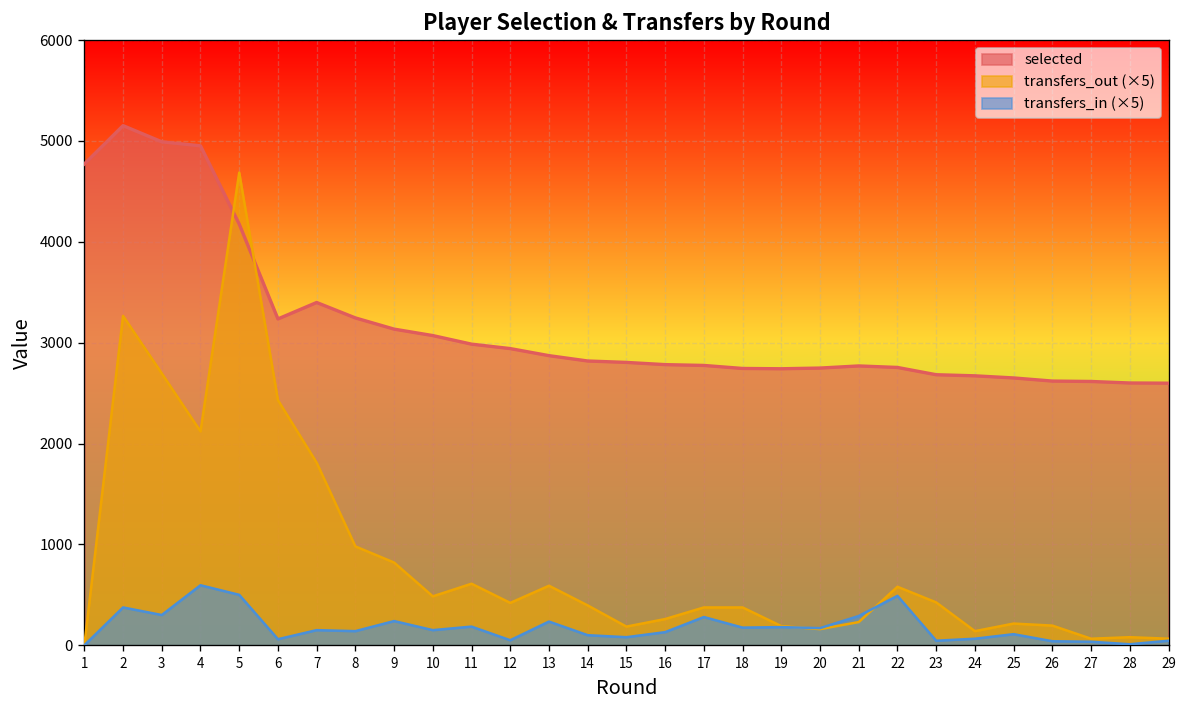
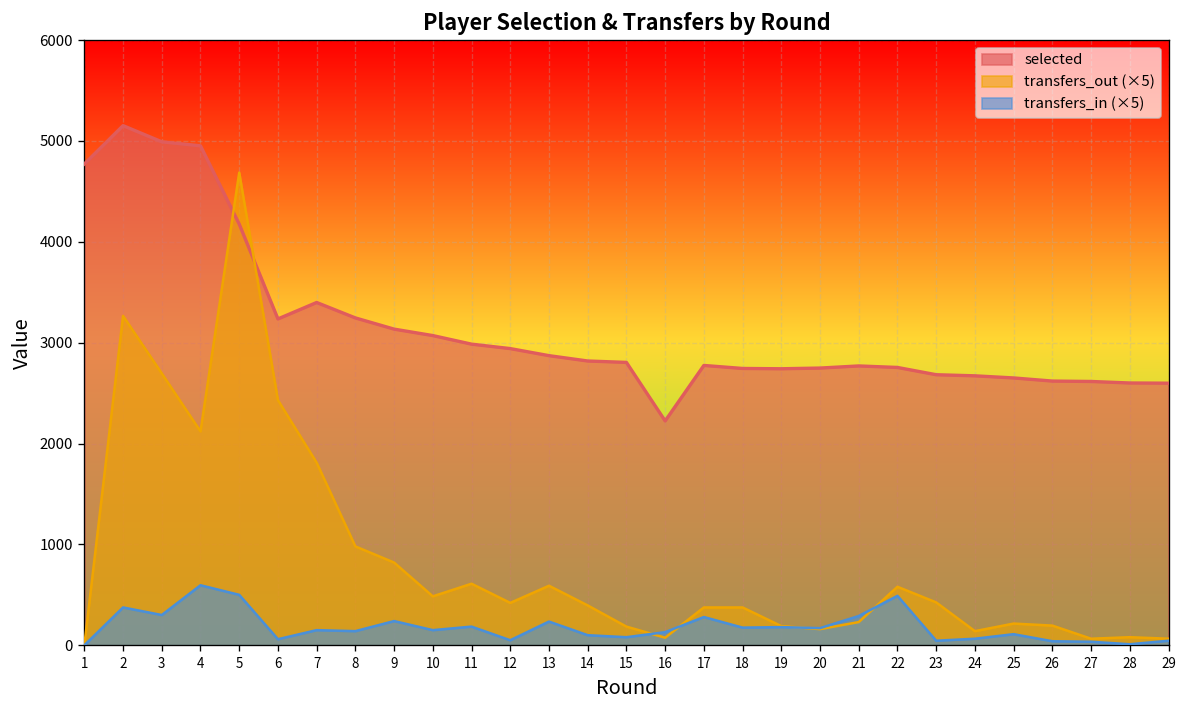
  {
    "selected": {
      "1": 4800,
      "2": 5200,
      "3": 5000,
      "4": 5000,
      "5": 4200,
      "6": 3200,
      "7": 3400,
      "8": 3200,
      "9": 3100,
      "10": 3100,
      "11": 3000,
      "12": 2900,
      "13": 2900,
      "14": 2800,
      "15": 2800,
-     "16": 2800,
+     "16": 2200,
      "17": 2800,
      "18": 2700,
      "19": 2700,
      "20": 2700,
      "21": 2800,
      "22": 2800,
      "23": 2700,
      "24": 2700,
      "25": 2700,
      "26": 2600,
      "27": 2600,
      "28": 2600,
      "29": 2600
    },
    "transfers_out (×5)": {
      "2": 3300,
      "3": 2700,
      "4": 2100,
      "5": 4700,
      "6": 2400,
      "7": 1800,
      "8": 1000,
      "9": 800,
      "10": 500,
      "11": 600,
      "12": 400,
      "13": 600,
      "14": 400,
      "15": 200,
-     "16": 300,
+     "16": 100,
      "17": 400,
      "18": 400,
      "21": 200,
      "22": 600,
      "23": 400,
      "24": 100,
      "25": 200,
      "26": 200,
      "28": 100
    },
    "transfers_in (×5)": {
      "2": 400,
      "3": 300,
      "4": 600,
      "5": 500,
      "6": 100,
      "7": 200,
      "8": 100,
      "9": 200,
      "10": 200,
      "11": 200,
      "12": 100,
      "13": 200,
      "14": 100,
      "15": 100,
      "16": 100,
      "17": 300,
      "18": 200,
      "21": 300,
      "22": 500,
      "23": 0,
      "24": 100,
      "25": 100,
      "26": 0,
      "28": 0
    }
  }
